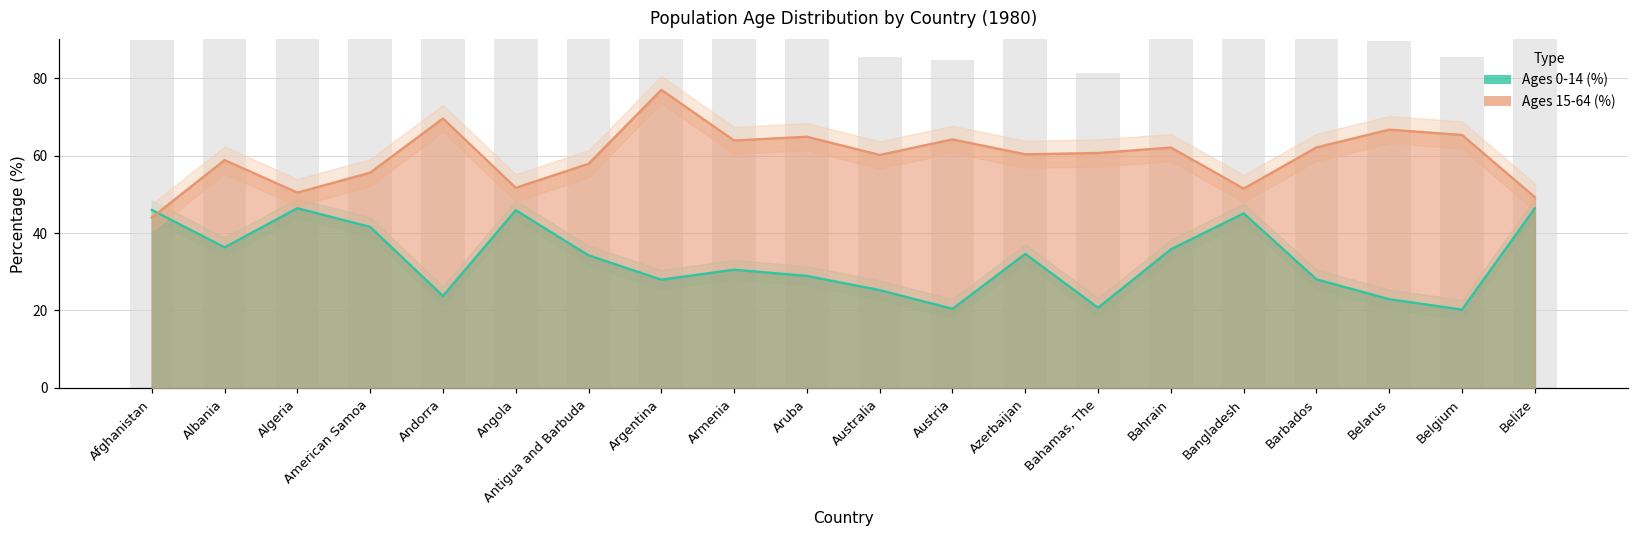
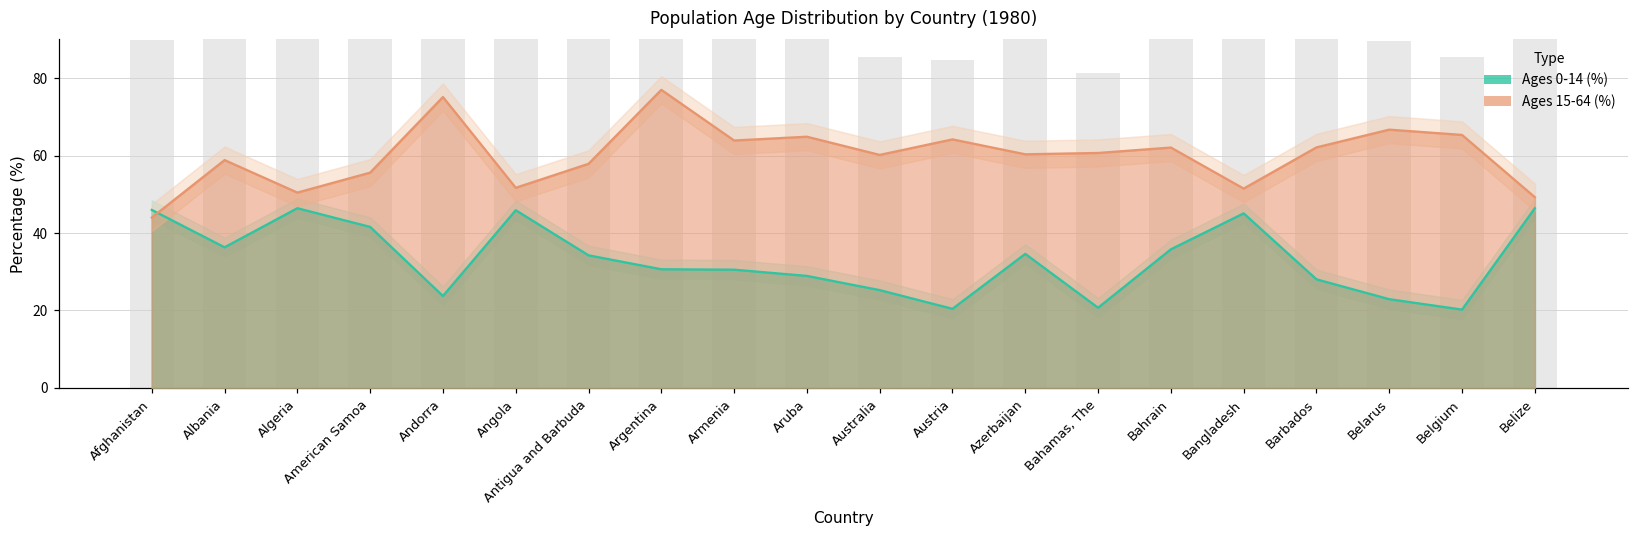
  {
    "Ages 0-14 (%)": {
      "Afghanistan": 46,
      "Albania": 36,
      "Algeria": 46,
      "American Samoa": 42,
      "Andorra": 24,
      "Angola": 46,
      "Antigua and Barbuda": 34,
-     "Argentina": 28,
+     "Argentina": 31,
      "Armenia": 31,
      "Aruba": 29,
      "Australia": 25,
      "Austria": 20,
      "Azerbaijan": 35,
      "Bahamas, The": 21,
      "Bahrain": 36,
      "Bangladesh": 45,
      "Barbados": 28,
      "Belarus": 23,
      "Belgium": 20,
      "Belize": 46
    },
    "Ages 15-64 (%)": {
      "Afghanistan": 44,
      "Albania": 59,
      "Algeria": 50,
      "American Samoa": 56,
-     "Andorra": 70,
+     "Andorra": 75,
      "Angola": 52,
      "Antigua and Barbuda": 58,
      "Argentina": 77,
      "Armenia": 64,
      "Aruba": 65,
      "Australia": 60,
      "Austria": 64,
      "Azerbaijan": 60,
      "Bahamas, The": 61,
      "Bahrain": 62,
      "Bangladesh": 51,
      "Barbados": 62,
      "Belarus": 67,
      "Belgium": 65
    }
  }
